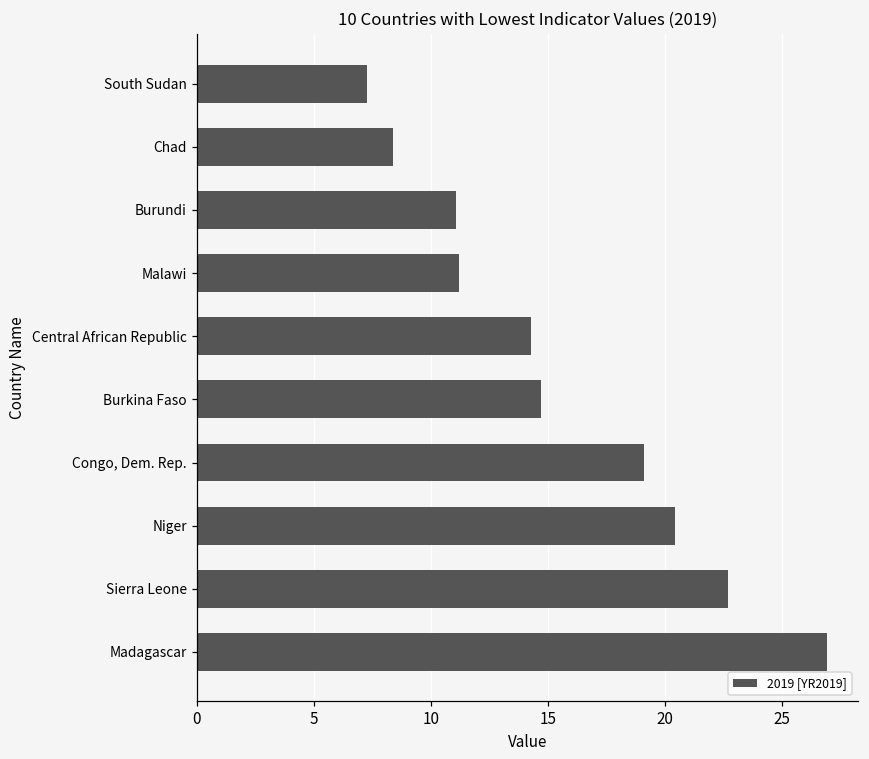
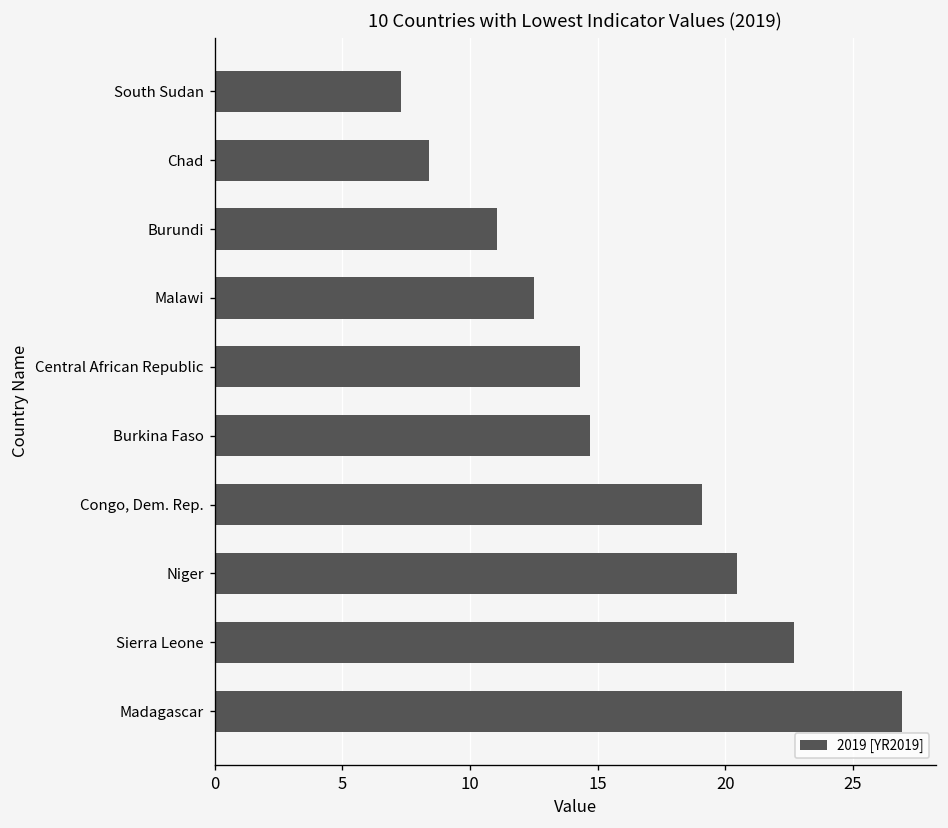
  {
    "South Sudan": 7.3,
    "Chad": 8.4,
    "Burundi": 11.1,
-   "Malawi": 11.2,
+   "Malawi": 12.5,
    "Central African Republic": 14.3,
    "Burkina Faso": 14.7,
    "Congo, Dem. Rep.": 19.1,
    "Niger": 20.5,
    "Sierra Leone": 22.7,
    "Madagascar": 26.9
  }
